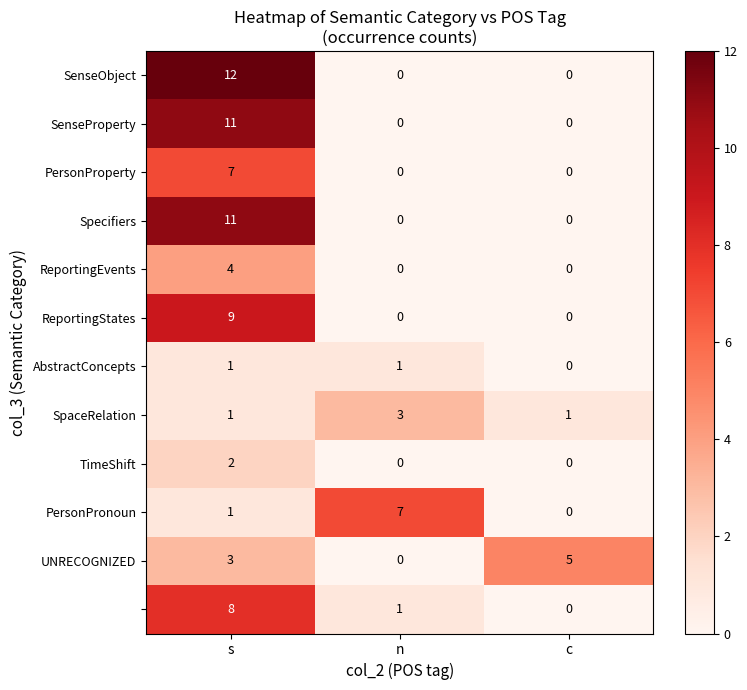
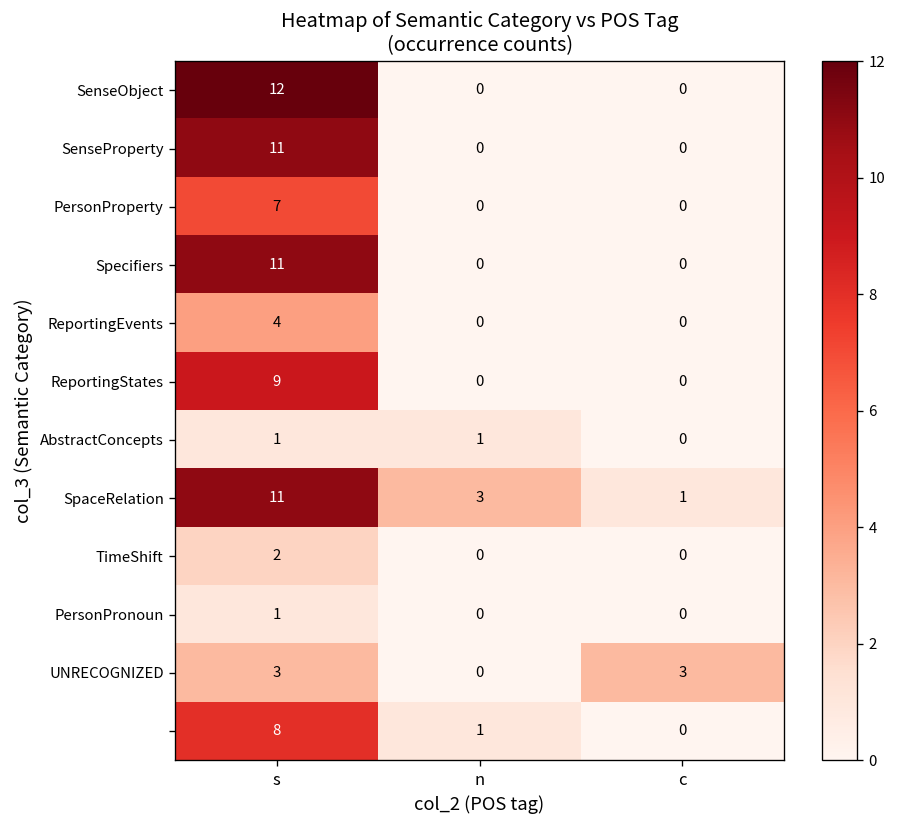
  {
    "SenseObject": {
      "s": 12,
      "n": 0,
      "c": 0
    },
    "SenseProperty": {
      "s": 11,
      "n": 0,
      "c": 0
    },
    "PersonProperty": {
      "s": 7,
      "n": 0,
      "c": 0
    },
    "Specifiers": {
      "s": 11,
      "n": 0,
      "c": 0
    },
    "ReportingEvents": {
      "s": 4,
      "n": 0,
      "c": 0
    },
    "ReportingStates": {
      "s": 9,
      "n": 0,
      "c": 0
    },
    "AbstractConcepts": {
      "s": 1,
      "n": 1,
      "c": 0
    },
    "SpaceRelation": {
-     "s": 1,
+     "s": 11,
      "n": 3,
      "c": 1
    },
    "TimeShift": {
      "s": 2,
      "n": 0,
      "c": 0
    },
    "PersonPronoun": {
      "s": 1,
-     "n": 7,
+     "n": 0,
      "c": 0
    },
    "UNRECOGNIZED": {
      "s": 3,
      "n": 0,
-     "c": 5
+     "c": 3
    }
  }
